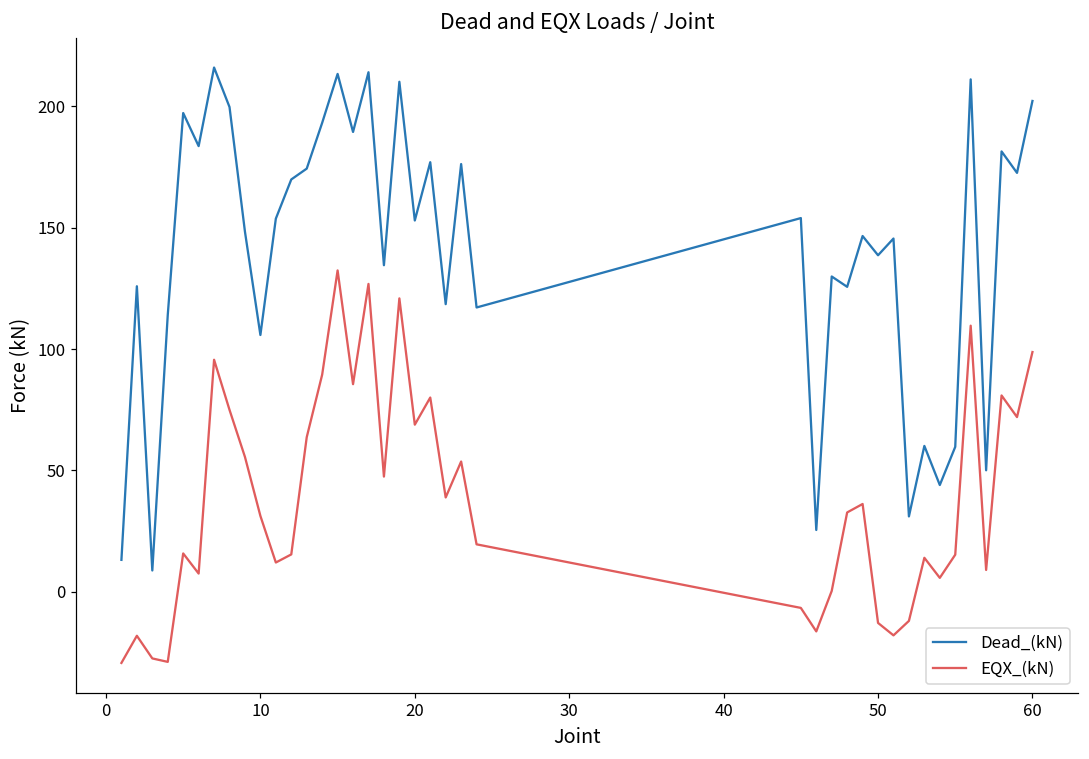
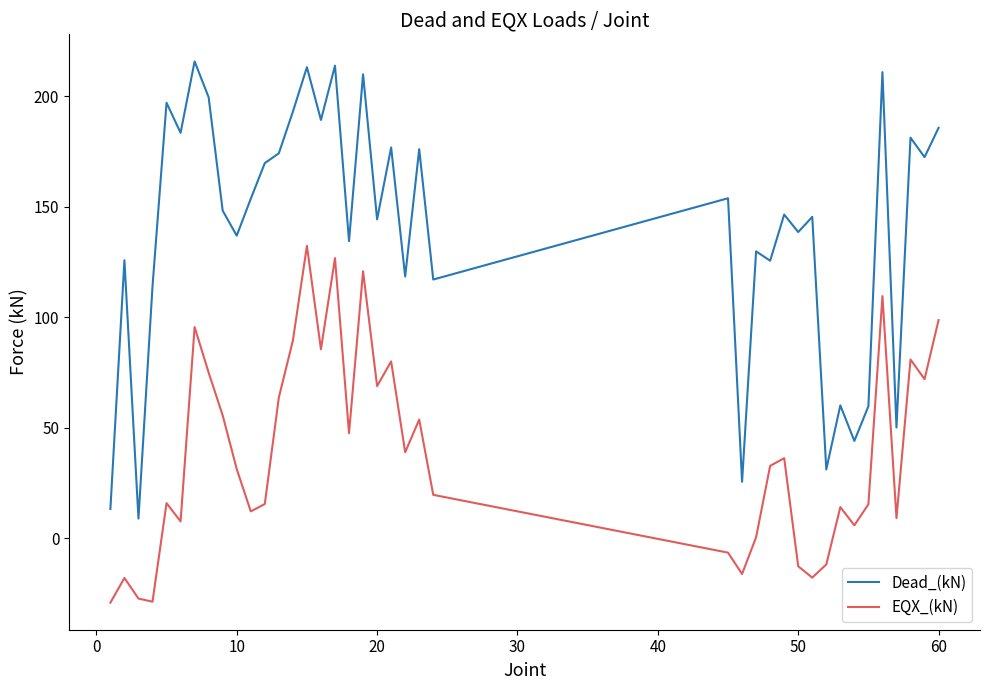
  {
    "Dead_(kN)": {
-     "10": 106,
-     "20": 153,
+     "10": 137,
+     "20": 144,
      "50": 139,
-     "60": 202
+     "60": 186
    },
    "EQX_(kN)": {
      "10": 31,
      "20": 69,
      "50": -13,
      "60": 99
    }
  }
